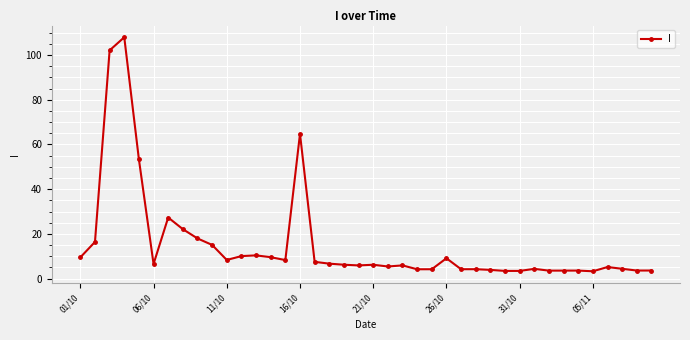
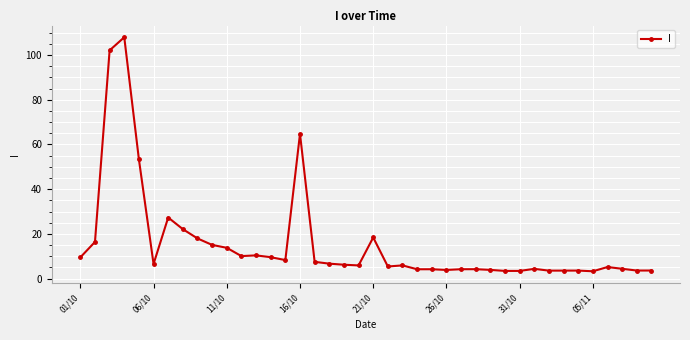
  {
    "01/10": 10,
    "06/10": 7,
-   "11/10": 8,
+   "11/10": 14,
    "16/10": 65,
-   "21/10": 6,
-   "26/10": 9,
+   "21/10": 18,
+   "26/10": 4,
    "31/10": 3,
    "05/11": 3
  }
